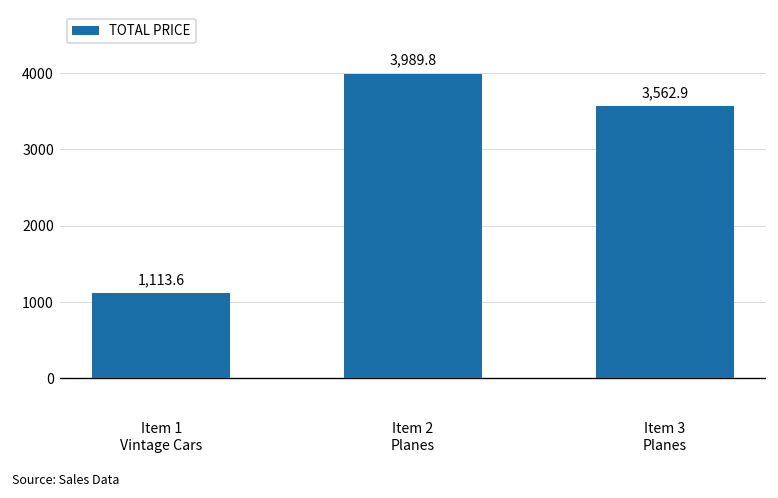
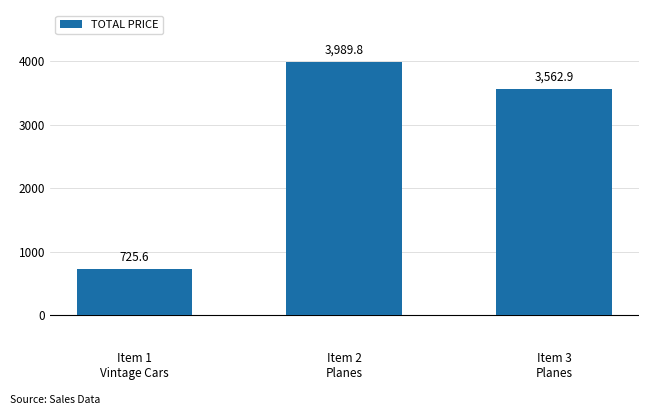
  {
-   "Item 1 Vintage Cars": "1,113.6",
+   "Item 1 Vintage Cars": "725.6",
    "Item 2 Planes": "3,989.8",
    "Item 3 Planes": "3,562.9"
  }
